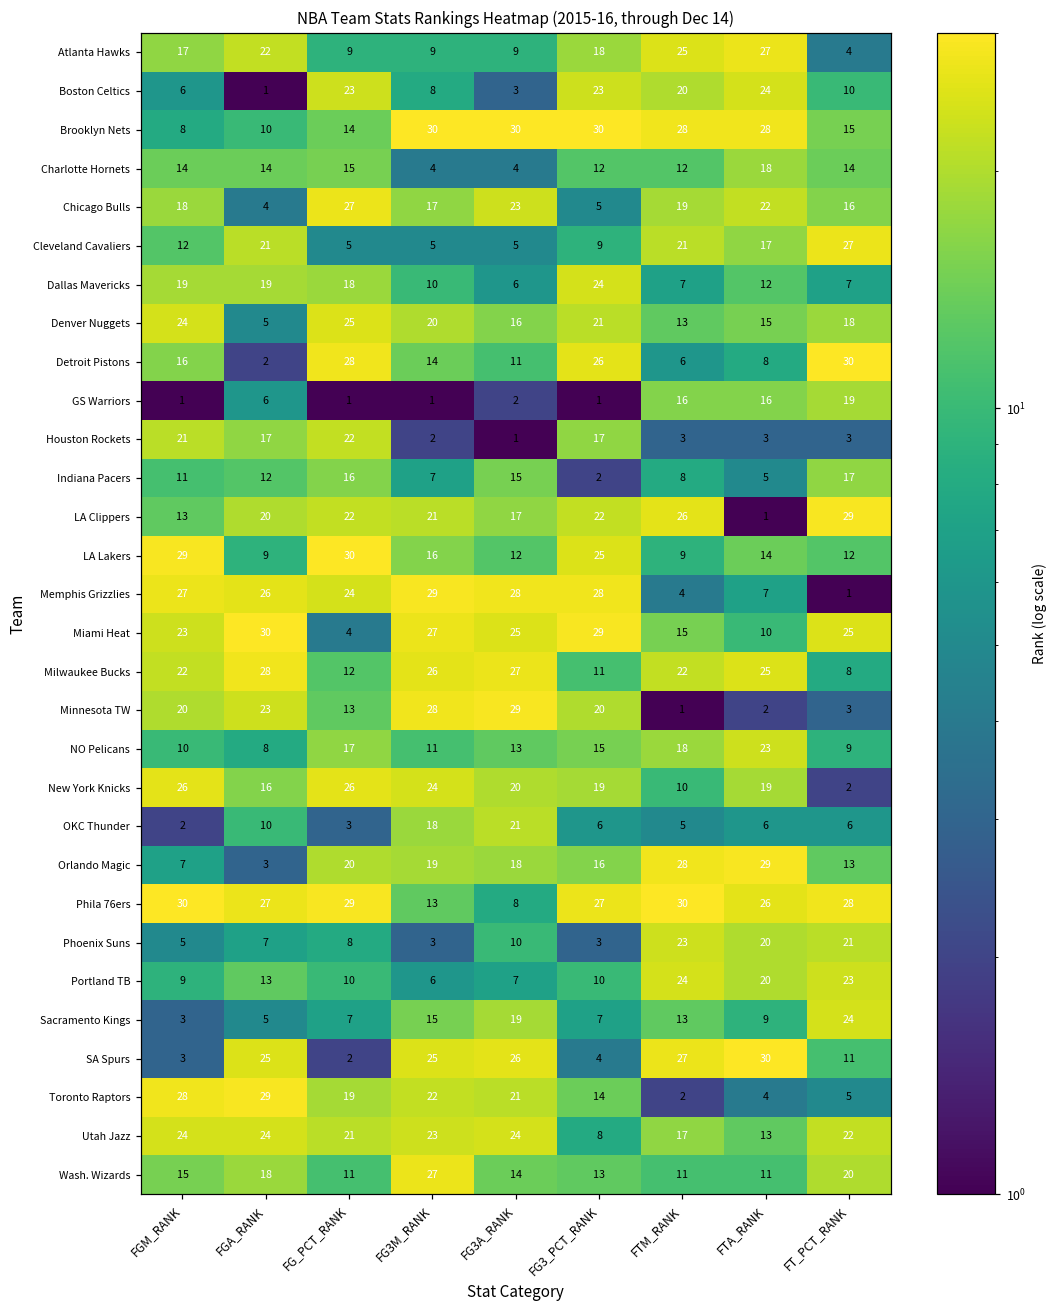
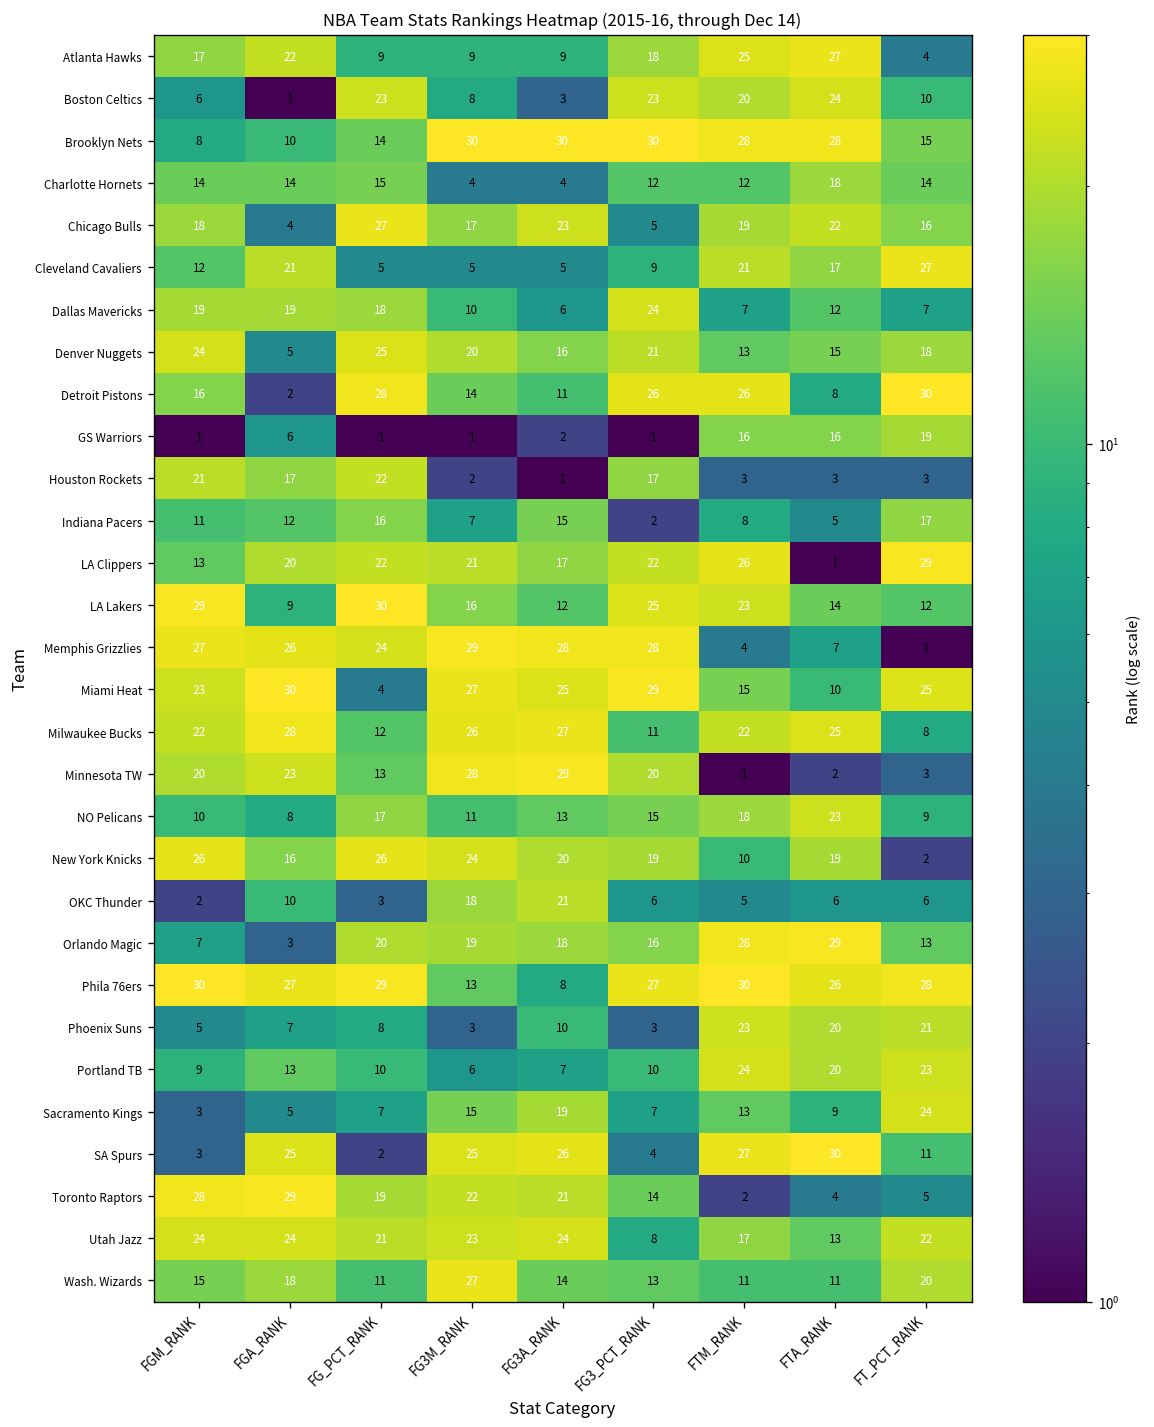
  {
    "Detroit Pistons": {
      "FGM_RANK": 16,
      "FGA_RANK": 2,
      "FG_PCT_RANK": 28,
      "FG3M_RANK": 14,
      "FG3A_RANK": 11,
      "FG3_PCT_RANK": 26,
-     "FTM_RANK": 6,
+     "FTM_RANK": 26,
      "FTA_RANK": 8,
      "FT_PCT_RANK": 30
    },
    "LA Lakers": {
      "FGM_RANK": 29,
      "FGA_RANK": 9,
      "FG_PCT_RANK": 30,
      "FG3M_RANK": 16,
      "FG3A_RANK": 12,
      "FG3_PCT_RANK": 25,
-     "FTM_RANK": 9,
+     "FTM_RANK": 23,
      "FTA_RANK": 14,
      "FT_PCT_RANK": 12
    }
  }
